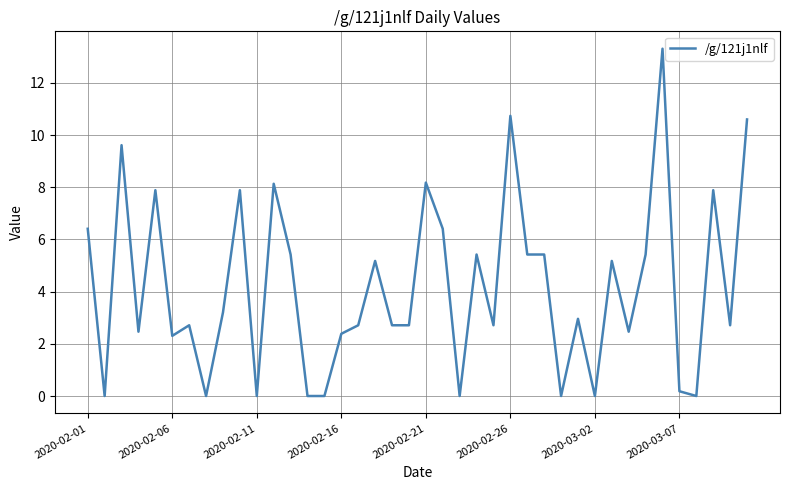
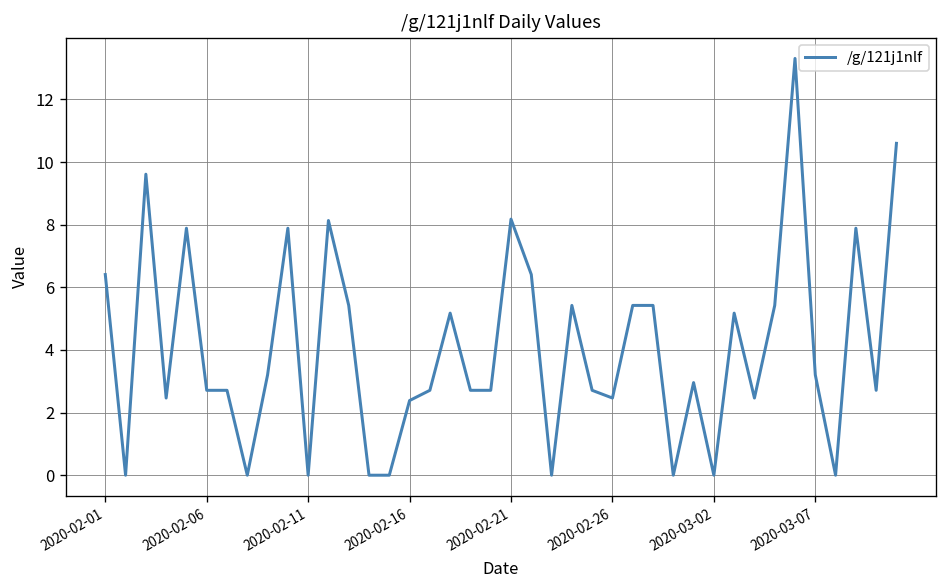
  {
    "2020-02-01": 6.4,
-   "2020-02-06": 2.3,
+   "2020-02-06": 2.7,
    "2020-02-11": 0.0,
    "2020-02-16": 2.4,
    "2020-02-21": 8.2,
-   "2020-02-26": 10.7,
+   "2020-02-26": 2.5,
    "2020-03-02": 0.0,
-   "2020-03-07": 0.2
+   "2020-03-07": 3.2
  }
